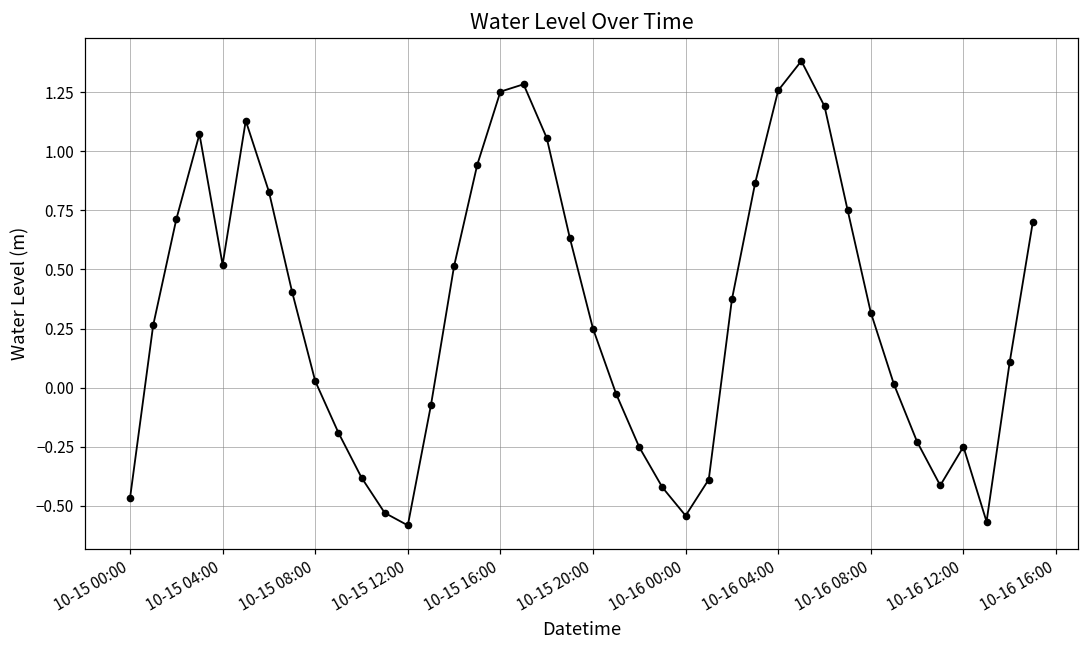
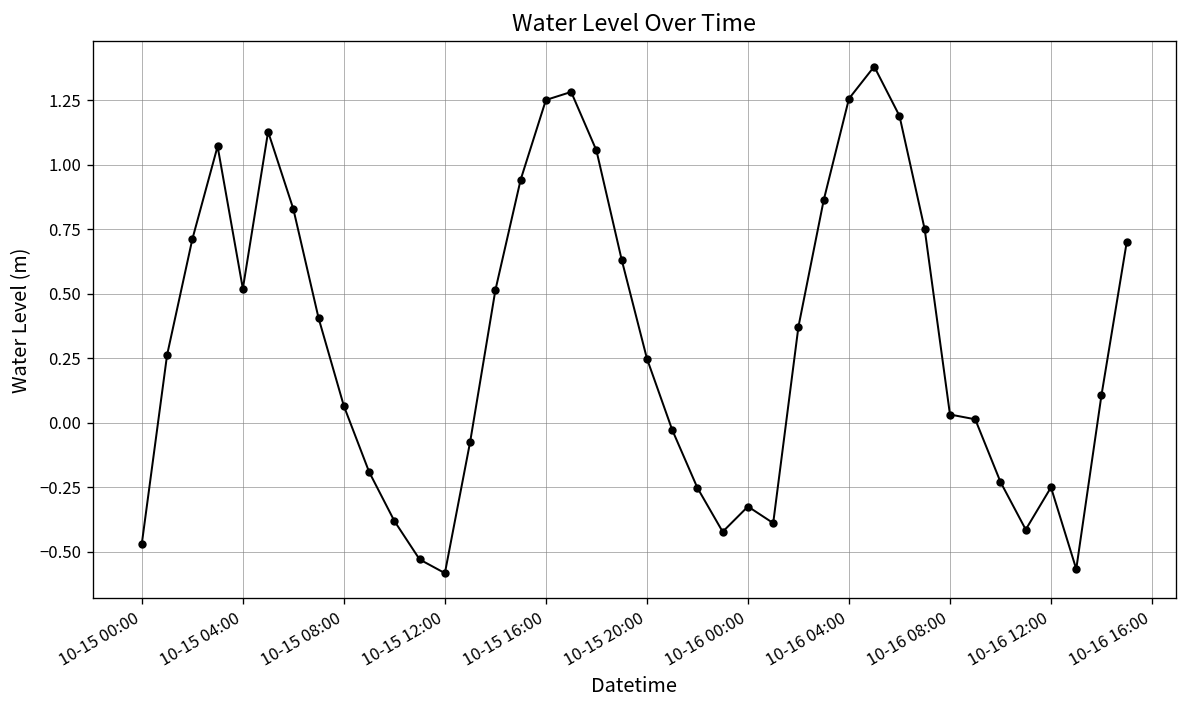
  {
    "10-15 00:00": -0.47,
    "10-15 04:00": 0.52,
-   "10-15 08:00": 0.03,
+   "10-15 08:00": 0.07,
    "10-15 12:00": -0.58,
    "10-15 16:00": 1.25,
    "10-15 20:00": 0.25,
-   "10-16 00:00": -0.54,
+   "10-16 00:00": -0.32,
    "10-16 04:00": 1.26,
-   "10-16 08:00": 0.32,
+   "10-16 08:00": 0.03,
    "10-16 12:00": -0.25
  }
